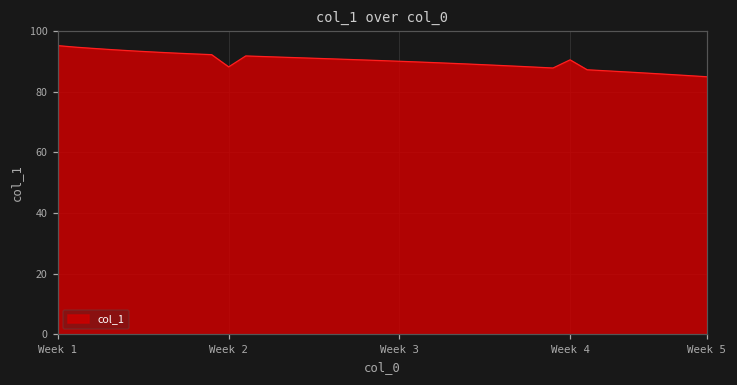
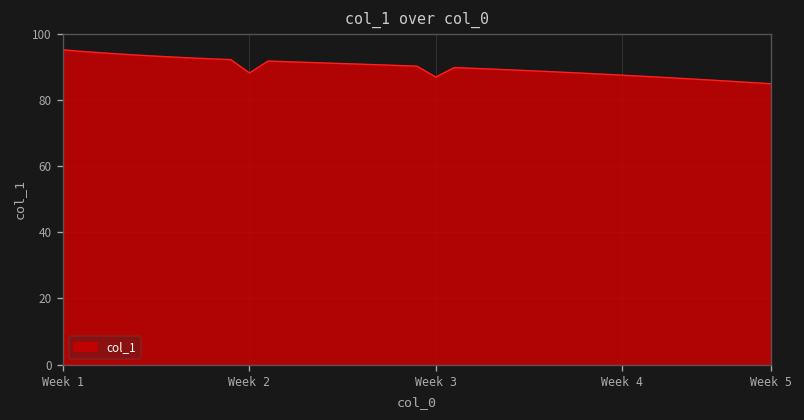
  {
    "Week 1": 95,
    "Week 2": 88,
-   "Week 3": 90,
-   "Week 4": 91,
+   "Week 3": 87,
+   "Week 4": 88,
    "Week 5": 85
  }
